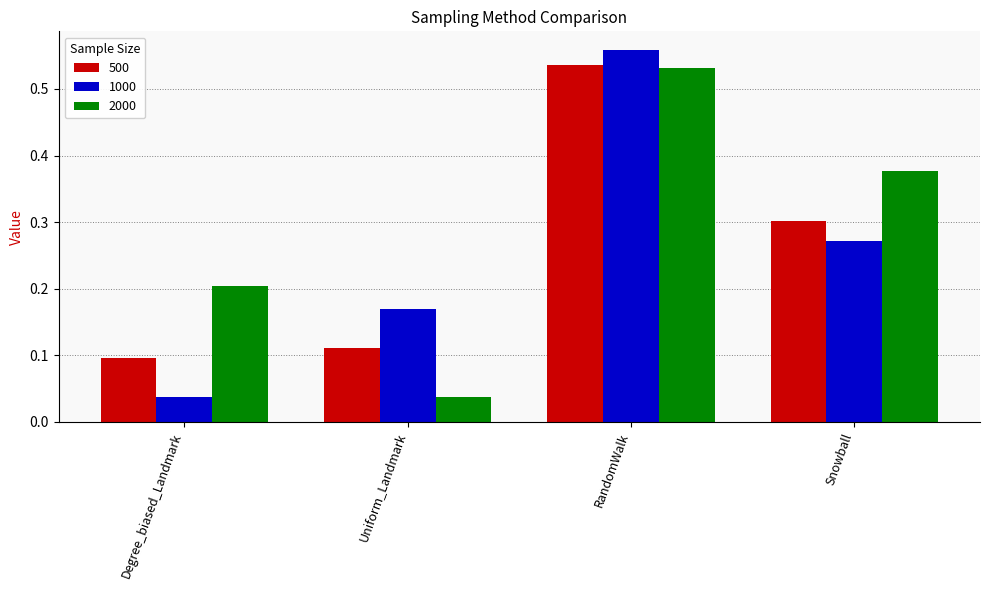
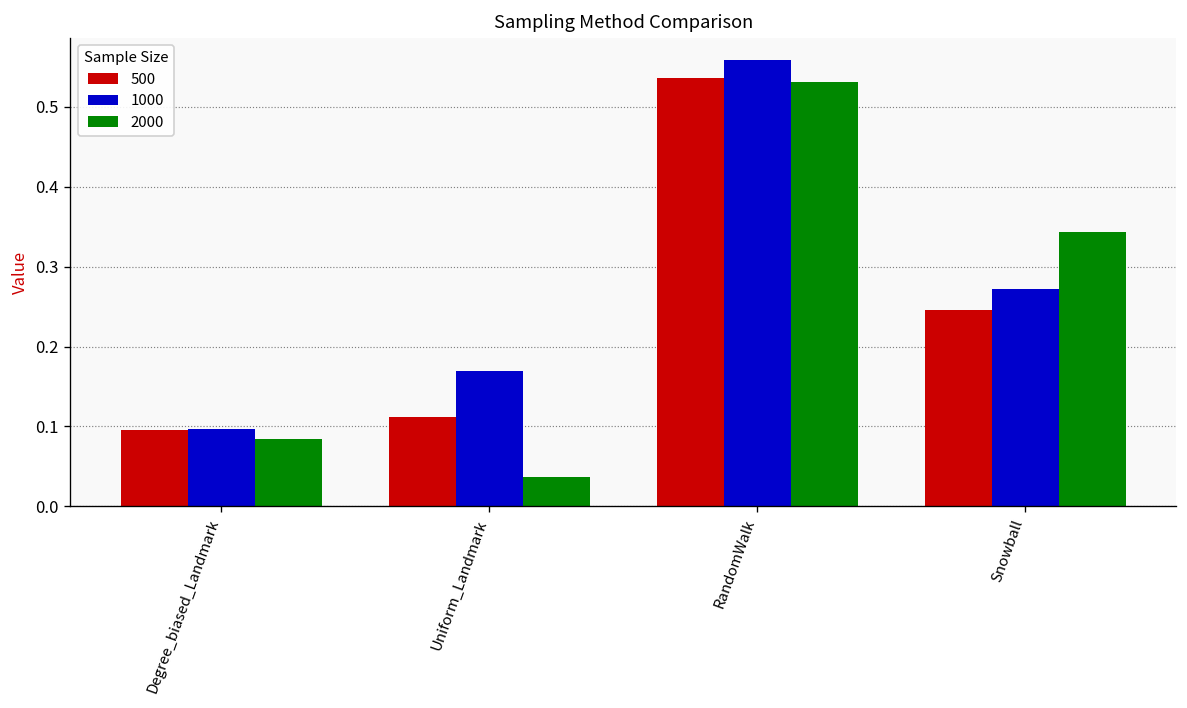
  {
    "500": {
      "Degree_biased_Landmark": 0.10,
      "Uniform_Landmark": 0.11,
      "RandomWalk": 0.54,
-     "Snowball": 0.30
+     "Snowball": 0.25
    },
    "1000": {
-     "Degree_biased_Landmark": 0.04,
+     "Degree_biased_Landmark": 0.10,
      "Uniform_Landmark": 0.17,
      "RandomWalk": 0.56,
      "Snowball": 0.27
    },
    "2000": {
-     "Degree_biased_Landmark": 0.20,
+     "Degree_biased_Landmark": 0.08,
      "Uniform_Landmark": 0.04,
      "RandomWalk": 0.53,
-     "Snowball": 0.38
+     "Snowball": 0.34
    }
  }
